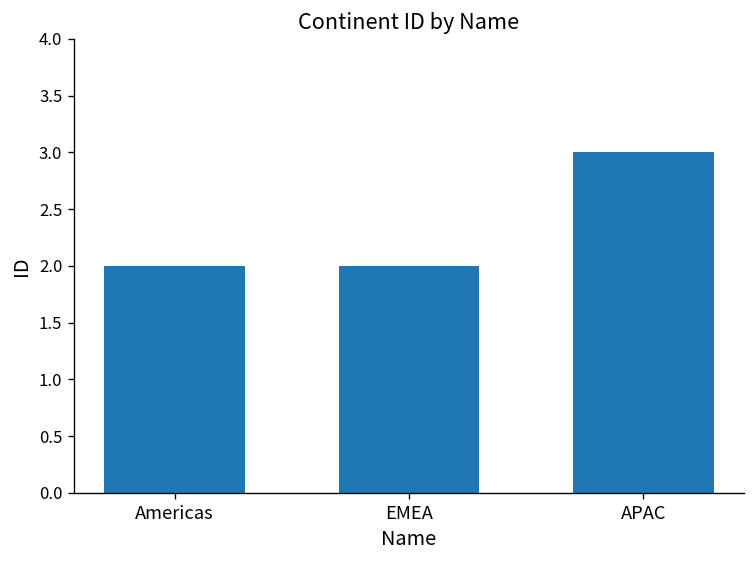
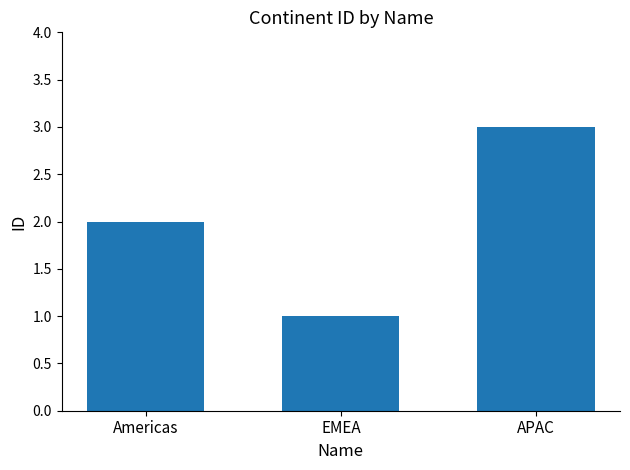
  {
    "Americas": 2,
-   "EMEA": 2,
+   "EMEA": 1,
    "APAC": 3
  }
